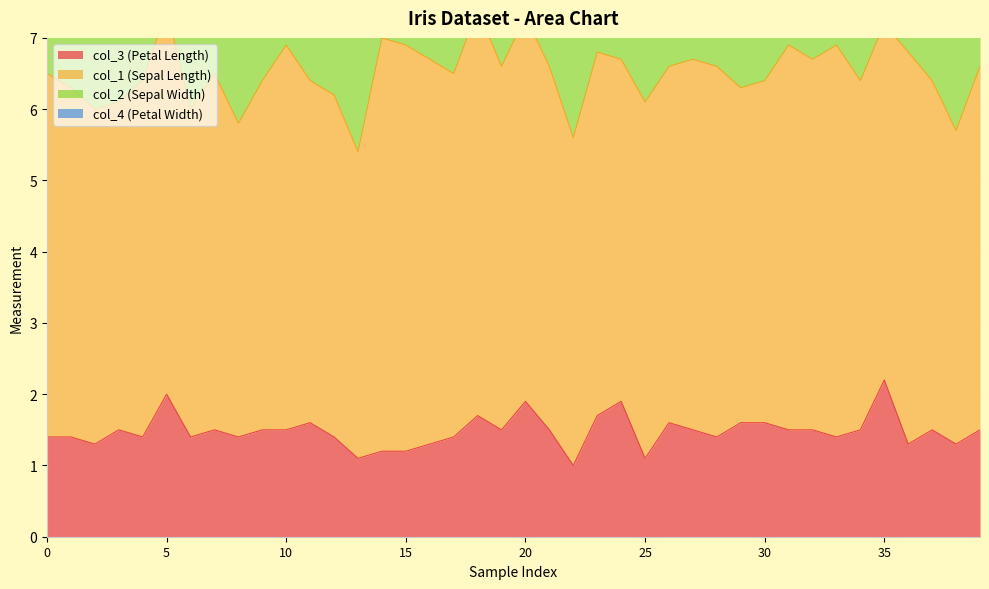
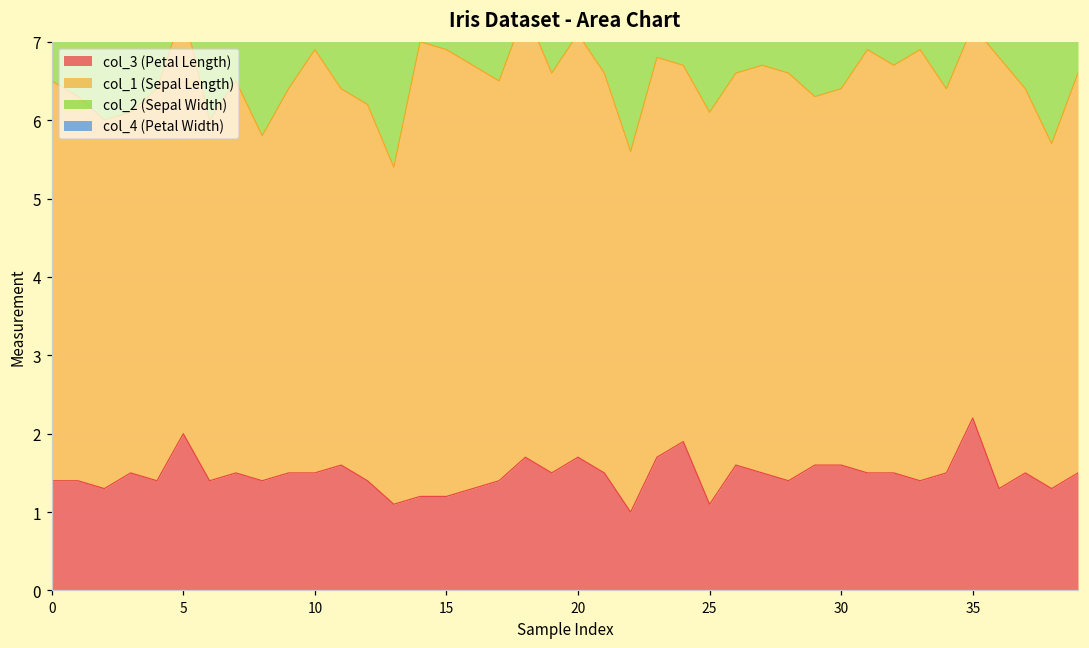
  {
    "col_3 (Petal Length)": {
      "0": 1.4,
      "5": 2.0,
      "10": 1.5,
      "15": 1.2,
-     "20": 1.9,
+     "20": 1.7,
      "25": 1.1,
      "30": 1.6,
      "35": 2.2
    },
    "col_1 (Sepal Length)": {
      "0": 5.1,
      "10": 5.4,
      "15": 5.7,
      "25": 5.0,
      "30": 4.8
    }
  }
